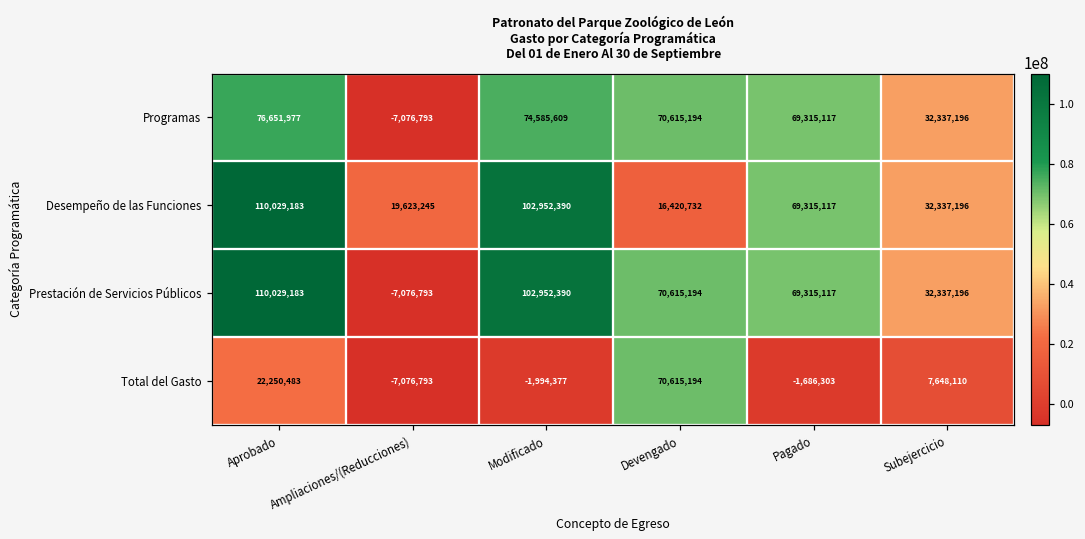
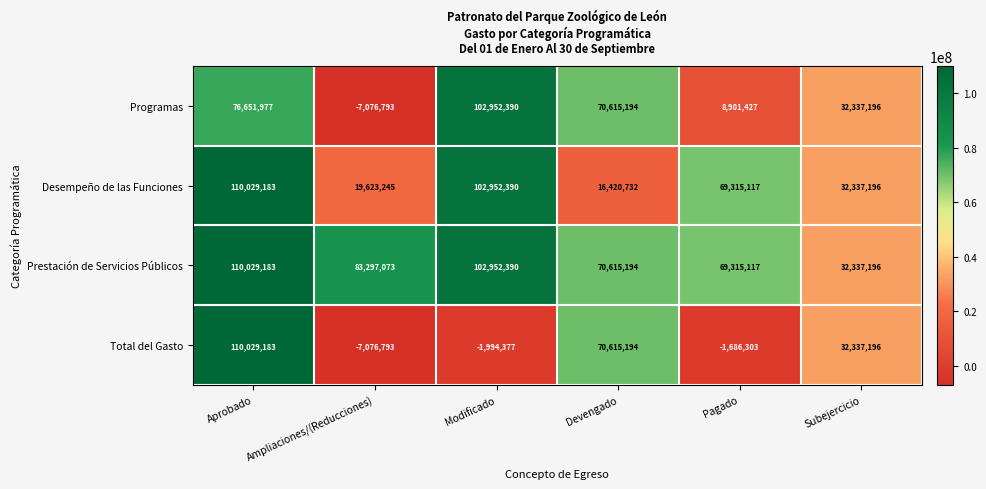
  {
    "Programas": {
      "Aprobado": "76,651,977",
      "Ampliaciones/(Reducciones)": "-7,076,793",
-     "Modificado": "74,585,609",
+     "Modificado": "102,952,390",
      "Devengado": "70,615,194",
-     "Pagado": "69,315,117",
+     "Pagado": "8,901,427",
      "Subejercicio": "32,337,196"
    },
    "Desempeño de las Funciones": {
      "Aprobado": "110,029,183",
      "Ampliaciones/(Reducciones)": "19,623,245",
      "Modificado": "102,952,390",
      "Devengado": "16,420,732",
      "Pagado": "69,315,117",
      "Subejercicio": "32,337,196"
    },
    "Prestación de Servicios Públicos": {
      "Aprobado": "110,029,183",
-     "Ampliaciones/(Reducciones)": "-7,076,793",
+     "Ampliaciones/(Reducciones)": "83,297,073",
      "Modificado": "102,952,390",
      "Devengado": "70,615,194",
      "Pagado": "69,315,117",
      "Subejercicio": "32,337,196"
    },
    "Total del Gasto": {
-     "Aprobado": "22,250,483",
+     "Aprobado": "110,029,183",
      "Ampliaciones/(Reducciones)": "-7,076,793",
      "Modificado": "-1,994,377",
      "Devengado": "70,615,194",
      "Pagado": "-1,686,303",
-     "Subejercicio": "7,648,110"
+     "Subejercicio": "32,337,196"
    }
  }
